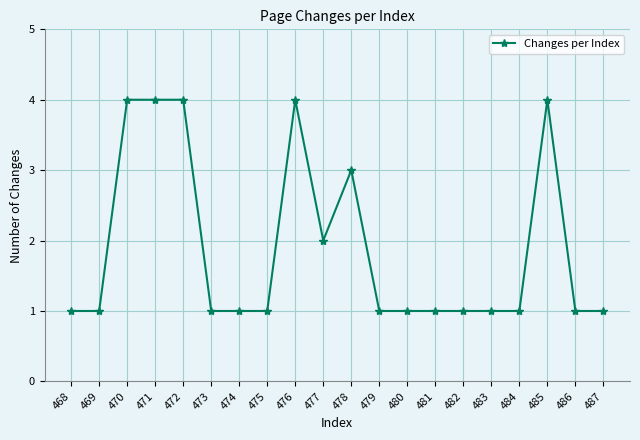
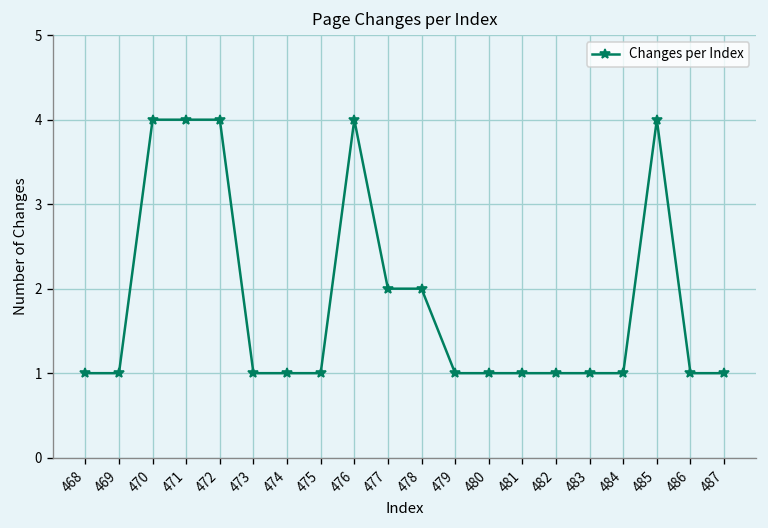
  {
    "468": 1,
    "469": 1,
    "470": 4,
    "471": 4,
    "472": 4,
    "473": 1,
    "474": 1,
    "475": 1,
    "476": 4,
    "477": 2,
-   "478": 3,
+   "478": 2,
    "479": 1,
    "480": 1,
    "481": 1,
    "482": 1,
    "483": 1,
    "484": 1,
    "485": 4,
    "486": 1,
    "487": 1
  }
